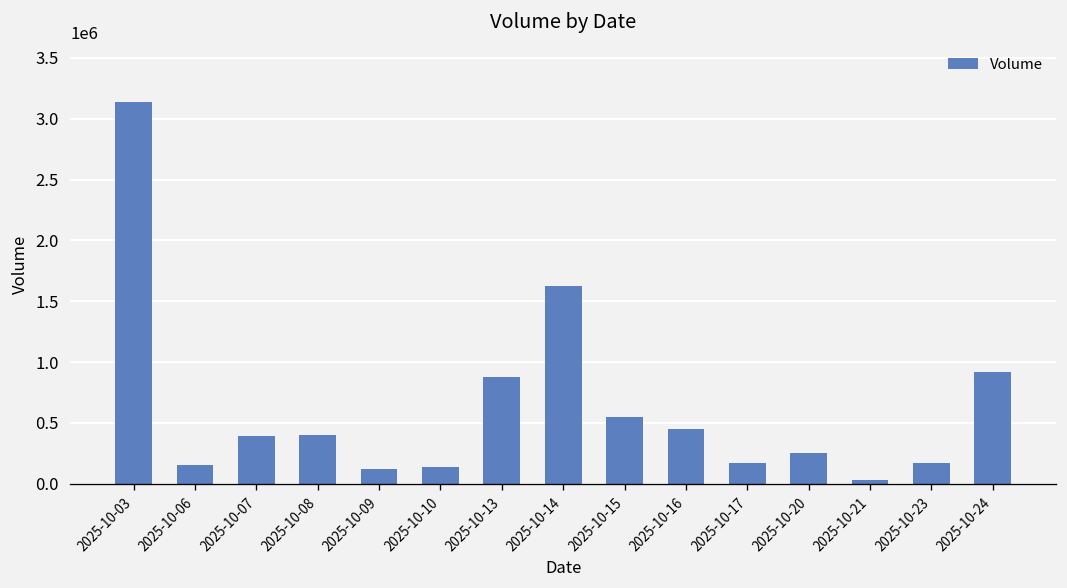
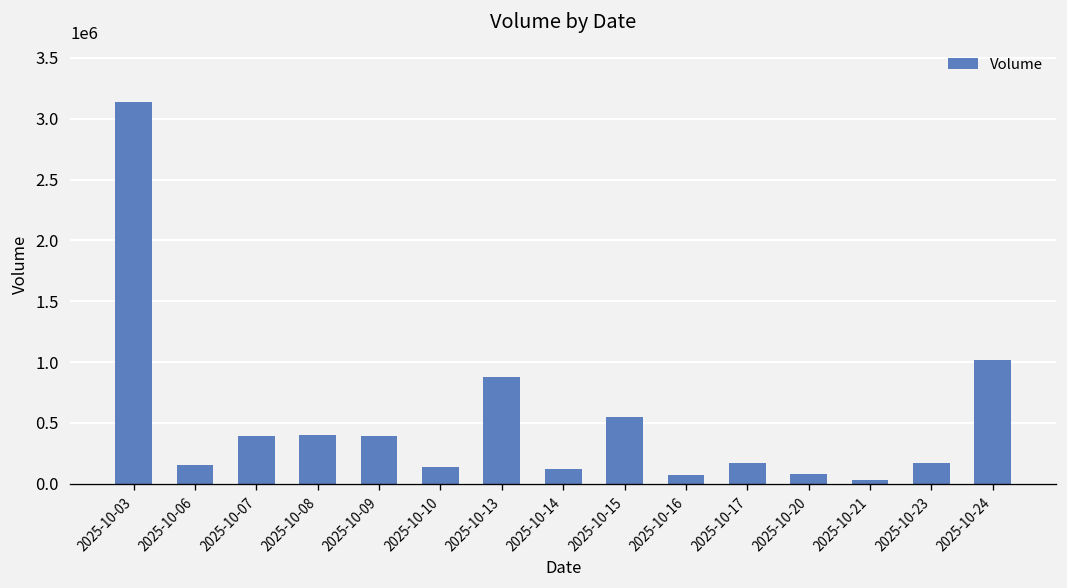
  {
    "2025-10-03": 3140000,
    "2025-10-06": 150000,
    "2025-10-07": 390000,
    "2025-10-08": 400000,
-   "2025-10-09": 120000,
+   "2025-10-09": 390000,
    "2025-10-10": 140000,
    "2025-10-13": 880000,
-   "2025-10-14": 1620000,
+   "2025-10-14": 120000,
    "2025-10-15": 550000,
-   "2025-10-16": 450000,
+   "2025-10-16": 70000,
    "2025-10-17": 170000,
-   "2025-10-20": 250000,
+   "2025-10-20": 80000,
    "2025-10-21": 30000,
    "2025-10-23": 170000,
-   "2025-10-24": 920000
+   "2025-10-24": 1010000
  }
